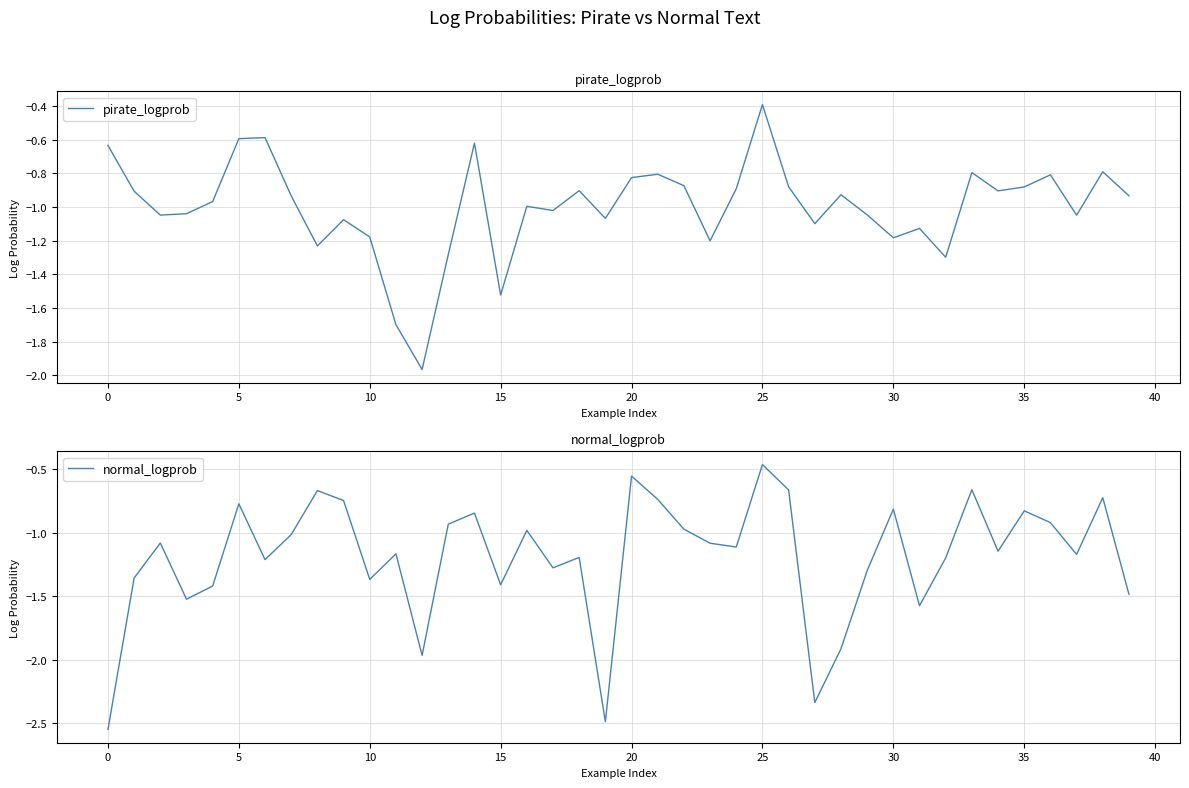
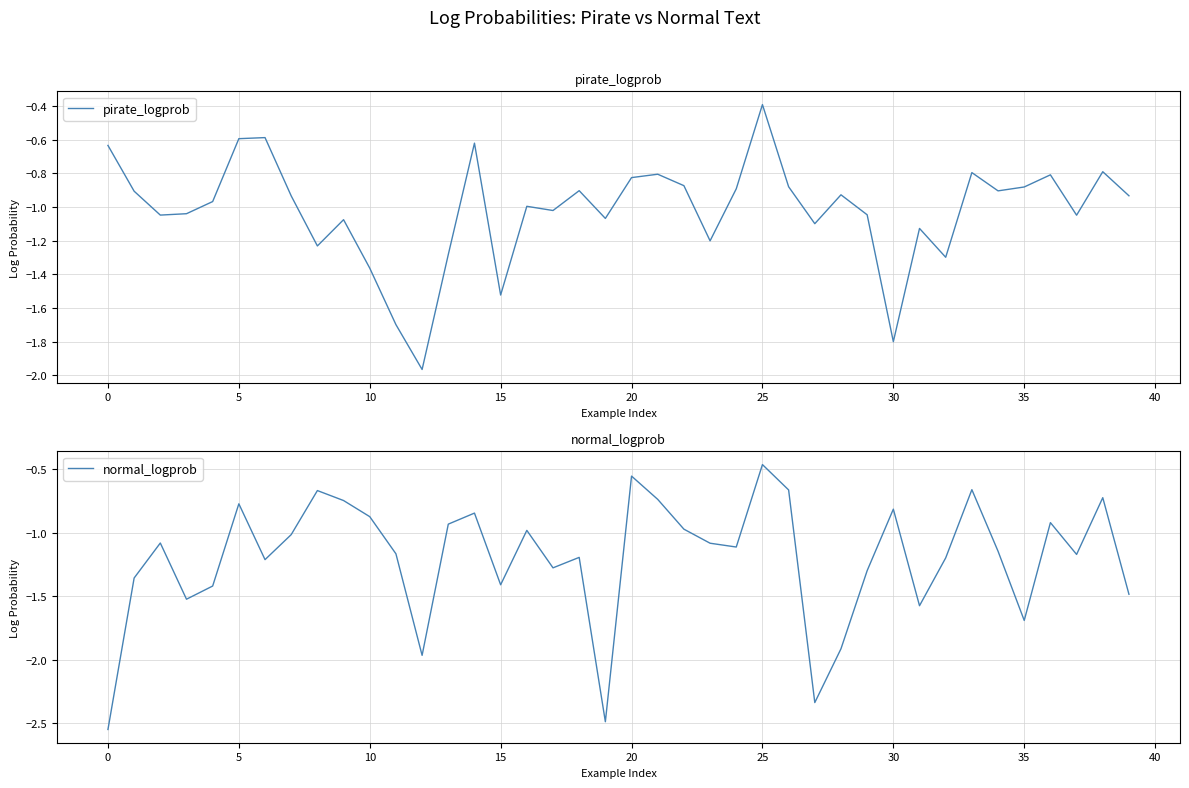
  {
    "pirate_logprob": {
      "0": -0.63,
      "5": -0.59,
-     "10": -1.18,
+     "10": -1.36,
      "15": -1.52,
      "20": -0.82,
      "25": -0.39,
-     "30": -1.18,
+     "30": -1.80,
      "35": -0.88
    },
    "normal_logprob": {
      "0": -2.55,
      "5": -0.77,
-     "10": -1.37,
+     "10": -0.87,
      "15": -1.41,
      "20": -0.56,
      "25": -0.47,
      "30": -0.82,
-     "35": -0.83
+     "35": -1.69
    }
  }
